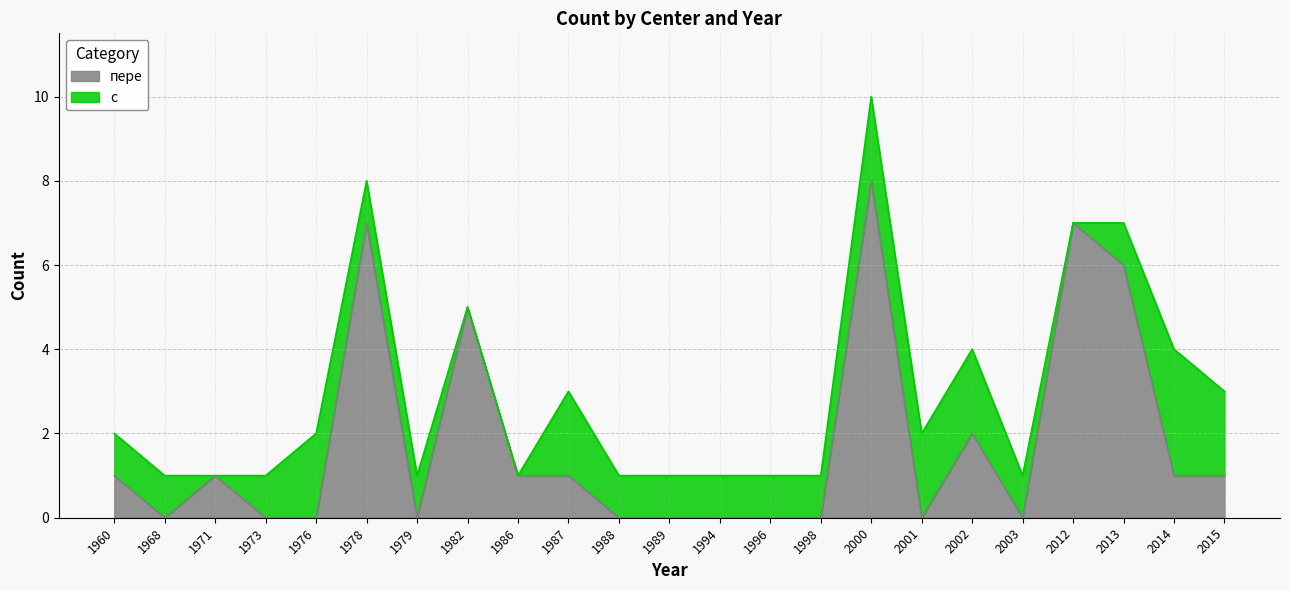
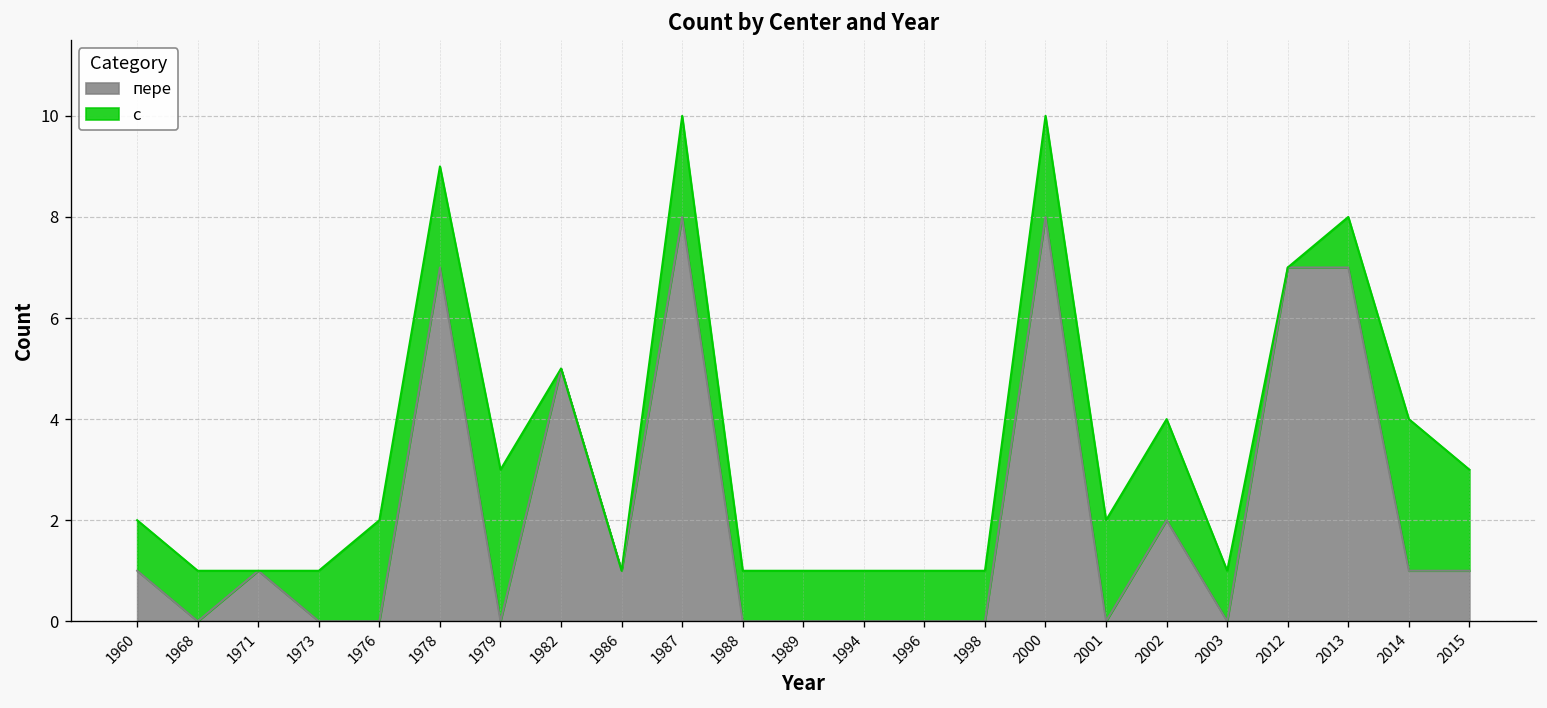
  {
    "пере": {
      "1960": 1,
      "1968": 0,
      "1973": 0,
      "1976": 0,
      "1978": 7,
      "1979": 0,
-     "1987": 1,
+     "1987": 8,
      "1988": 0,
      "1989": 0,
      "1994": 0,
      "1996": 0,
      "1998": 0,
      "2000": 8,
      "2001": 0,
      "2002": 2,
      "2003": 0,
-     "2013": 6,
+     "2013": 7,
      "2014": 1,
      "2015": 1
    },
    "с": {
      "1960": 1,
      "1968": 1,
      "1973": 1,
      "1976": 2,
-     "1978": 1,
-     "1979": 1,
+     "1978": 2,
+     "1979": 3,
      "1987": 2,
      "1988": 1,
      "1989": 1,
      "1994": 1,
      "1996": 1,
      "1998": 1,
      "2000": 2,
      "2001": 2,
      "2002": 2,
      "2003": 1,
      "2013": 1,
      "2014": 3,
      "2015": 2
    }
  }
